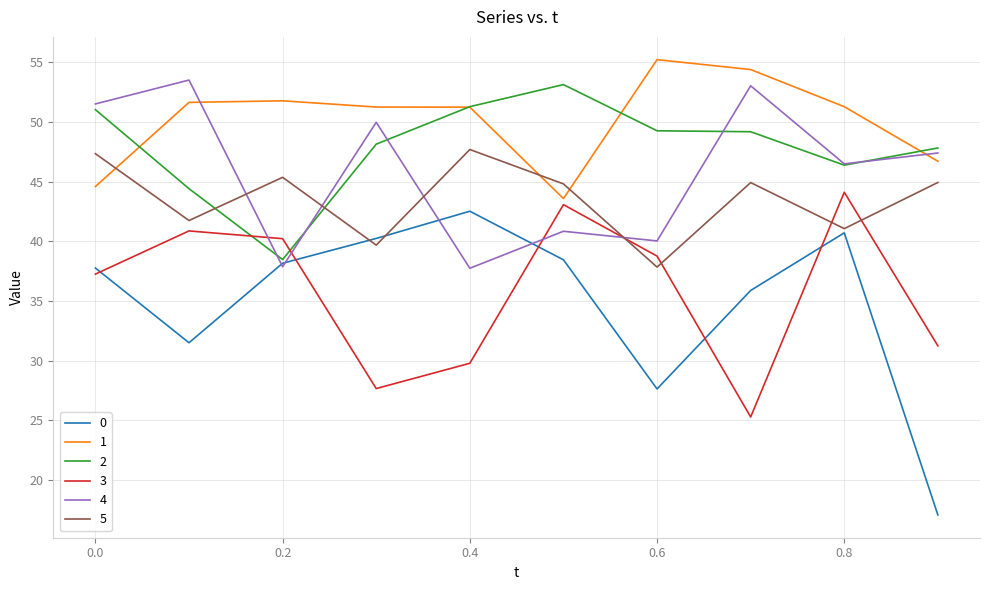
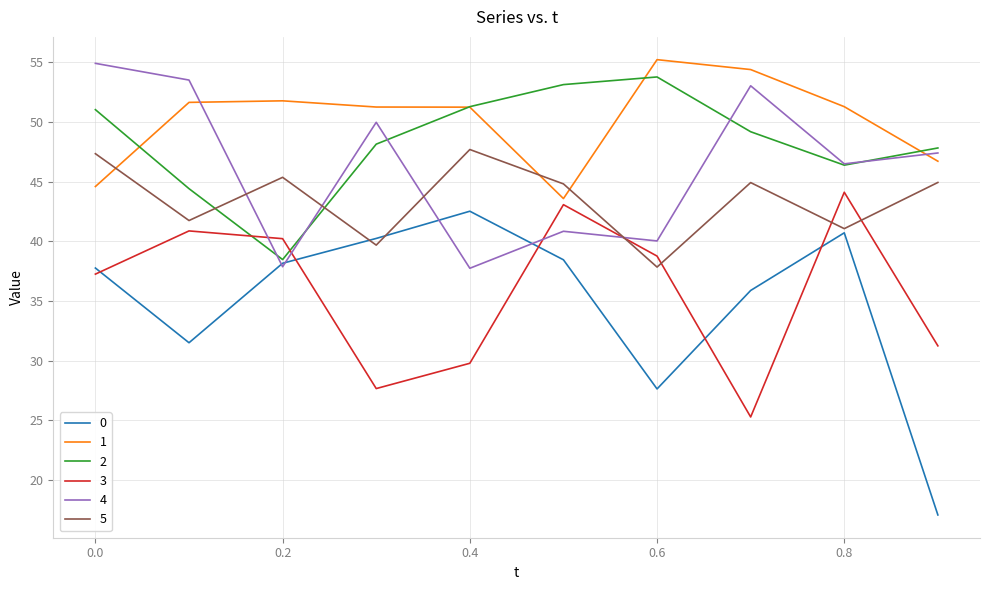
  {
    "0": {
      "0.0": 37.8,
      "0.2": 38.2,
      "0.4": 42.5,
      "0.6": 27.6,
      "0.8": 40.7
    },
    "1": {
      "0.0": 44.6,
      "0.2": 51.8,
      "0.6": 55.2,
      "0.8": 51.3
    },
    "2": {
      "0.0": 51.0,
      "0.2": 38.5,
-     "0.6": 49.3
+     "0.6": 53.8
    },
    "3": {
      "0.0": 37.2,
      "0.2": 40.2,
      "0.4": 29.8,
      "0.6": 38.8,
      "0.8": 44.1
    },
    "4": {
-     "0.0": 51.5,
+     "0.0": 54.9,
      "0.2": 37.9,
      "0.4": 37.7,
      "0.6": 40.0
    },
    "5": {
      "0.0": 47.3,
      "0.2": 45.4,
      "0.4": 47.7,
      "0.6": 37.8,
      "0.8": 41.1
    }
  }
